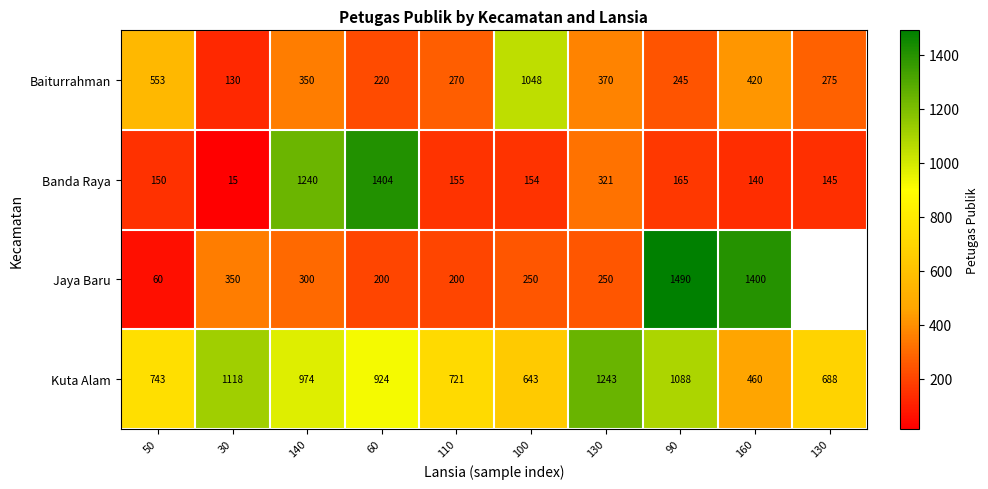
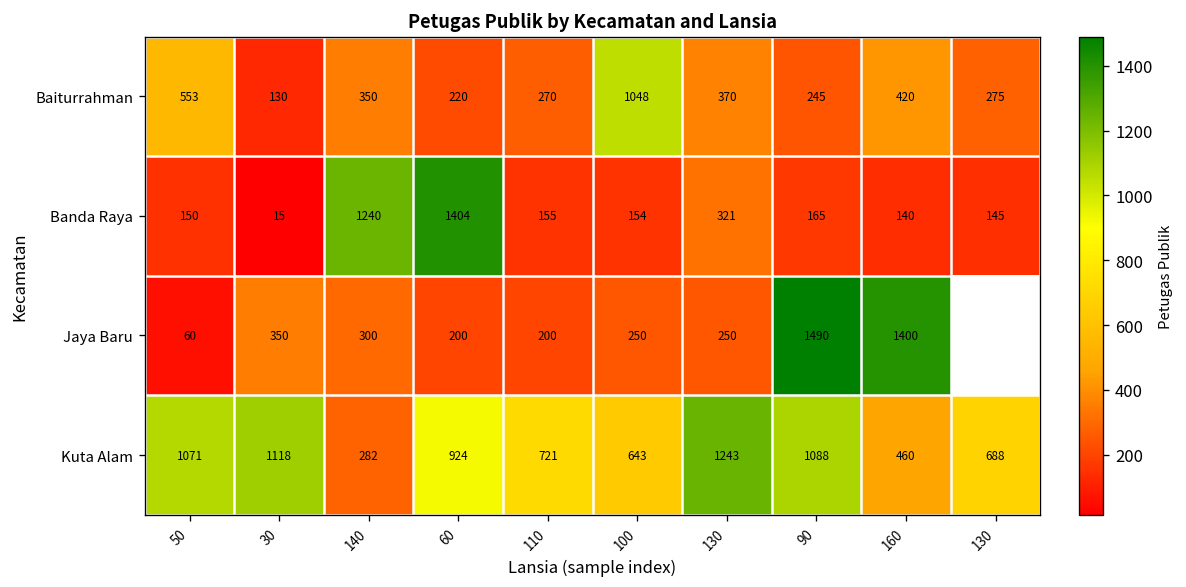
  {
    "Baiturrahman": {
      "50": 553,
      "30": 130,
      "140": 350,
      "60": 220,
      "110": 270,
      "100": 1048,
      "90": 245,
      "160": 420
    },
    "Banda Raya": {
      "50": 150,
      "30": 15,
      "140": 1240,
      "60": 1404,
      "110": 155,
      "100": 154,
      "90": 165,
      "160": 140
    },
    "Jaya Baru": {
      "50": 60,
      "30": 350,
      "140": 300,
      "60": 200,
      "110": 200,
      "100": 250,
      "130": 250,
      "90": 1490,
      "160": 1400
    },
    "Kuta Alam": {
-     "50": 743,
+     "50": 1071,
      "30": 1118,
-     "140": 974,
+     "140": 282,
      "60": 924,
      "110": 721,
      "100": 643,
      "90": 1088,
      "160": 460
    }
  }
